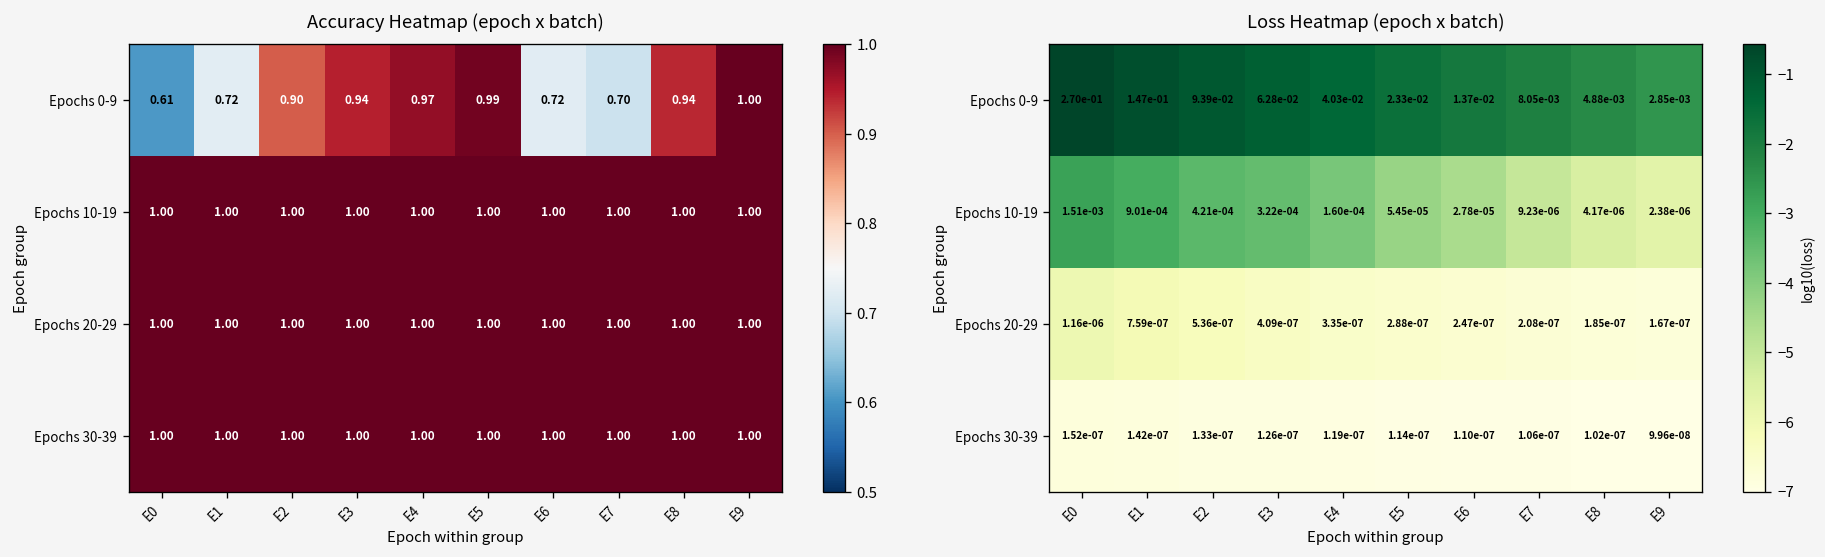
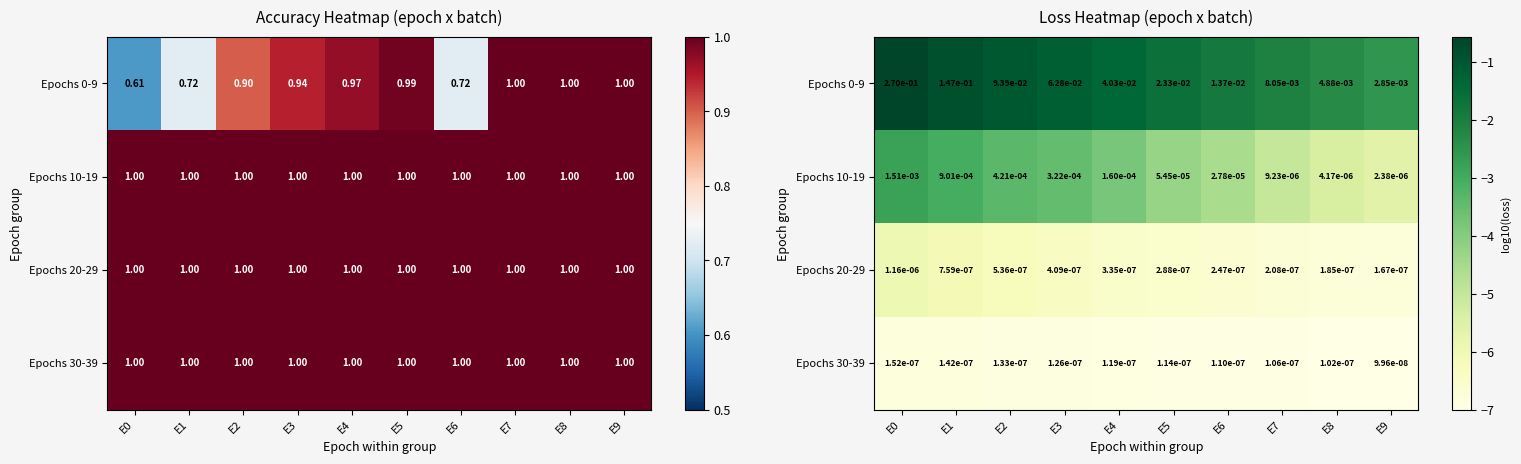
  {
    "Accuracy Heatmap (epoch x batch)": {
      "Epochs 0-9": {
        "E0": "0.61",
        "E1": "0.72",
        "E2": "0.90",
        "E3": "0.94",
        "E4": "0.97",
        "E5": "0.99",
        "E6": "0.72",
-       "E7": "0.70",
-       "E8": "0.94",
+       "E7": "1.00",
+       "E8": "1.00",
        "E9": "1.00"
      },
      "Epochs 10-19": {
        "E0": "1.00",
        "E1": "1.00",
        "E2": "1.00",
        "E3": "1.00",
        "E4": "1.00",
        "E5": "1.00",
        "E6": "1.00",
        "E7": "1.00",
        "E8": "1.00",
        "E9": "1.00"
      },
      "Epochs 20-29": {
        "E0": "1.00",
        "E1": "1.00",
        "E2": "1.00",
        "E3": "1.00",
        "E4": "1.00",
        "E5": "1.00",
        "E6": "1.00",
        "E7": "1.00",
        "E8": "1.00",
        "E9": "1.00"
      },
      "Epochs 30-39": {
        "E0": "1.00",
        "E1": "1.00",
        "E2": "1.00",
        "E3": "1.00",
        "E4": "1.00",
        "E5": "1.00",
        "E6": "1.00",
        "E7": "1.00",
        "E8": "1.00",
        "E9": "1.00"
      }
    },
    "Loss Heatmap (epoch x batch)": {
      "Epochs 0-9": {
        "E0": "2.70e-01",
        "E1": "1.47e-01",
        "E2": "9.39e-02",
        "E3": "6.28e-02",
        "E4": "4.03e-02",
        "E5": "2.33e-02",
        "E6": "1.37e-02",
        "E7": "8.05e-03",
        "E8": "4.88e-03",
        "E9": "2.85e-03"
      },
      "Epochs 10-19": {
        "E0": "1.51e-03",
        "E1": "9.01e-04",
        "E2": "4.21e-04",
        "E3": "3.22e-04",
        "E4": "1.60e-04",
        "E5": "5.45e-05",
        "E6": "2.78e-05",
        "E7": "9.23e-06",
        "E8": "4.17e-06",
        "E9": "2.38e-06"
      },
      "Epochs 20-29": {
        "E0": "1.16e-06",
        "E1": "7.59e-07",
        "E2": "5.36e-07",
        "E3": "4.09e-07",
        "E4": "3.35e-07",
        "E5": "2.88e-07",
        "E6": "2.47e-07",
        "E7": "2.08e-07",
        "E8": "1.85e-07",
        "E9": "1.67e-07"
      },
      "Epochs 30-39": {
        "E0": "1.52e-07",
        "E1": "1.42e-07",
        "E2": "1.33e-07",
        "E3": "1.26e-07",
        "E4": "1.19e-07",
        "E5": "1.14e-07",
        "E6": "1.10e-07",
        "E7": "1.06e-07",
        "E8": "1.02e-07",
        "E9": "9.96e-08"
      }
    }
  }
